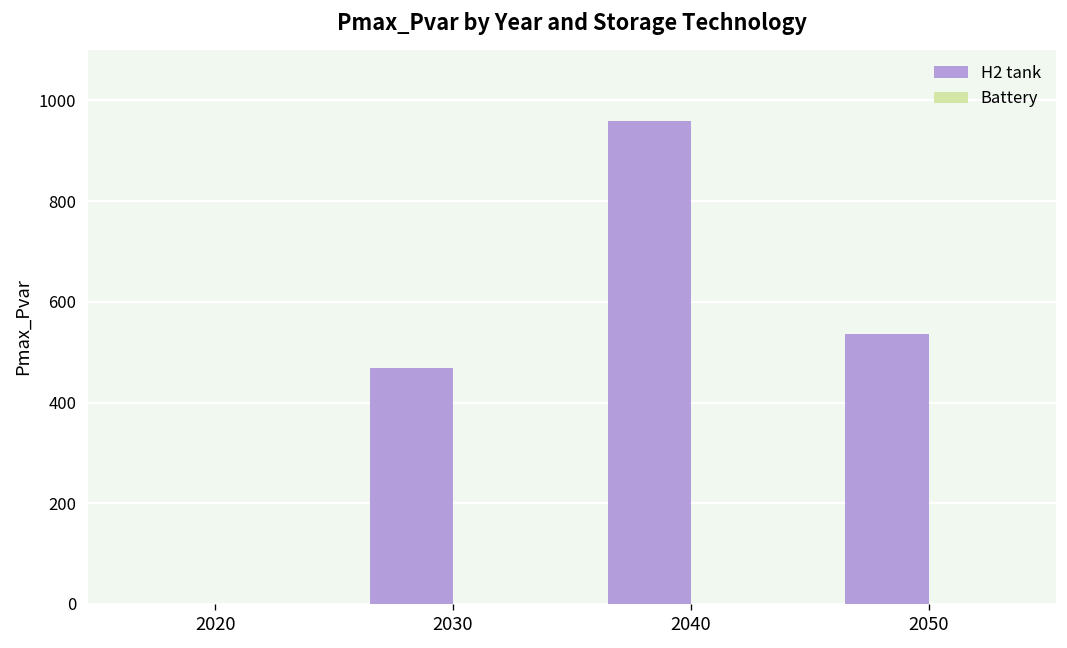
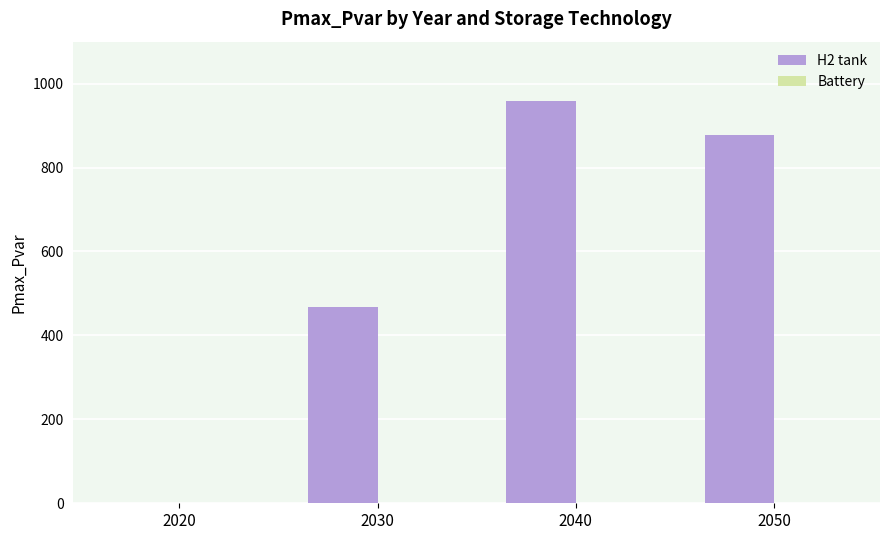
  {
    "H2 tank": {
      "2020": 0,
      "2030": 470,
      "2040": 960,
-     "2050": 540
+     "2050": 880
    },
    "Battery": {
      "2020": 0,
      "2030": 0,
      "2040": 0,
      "2050": 0
    }
  }
